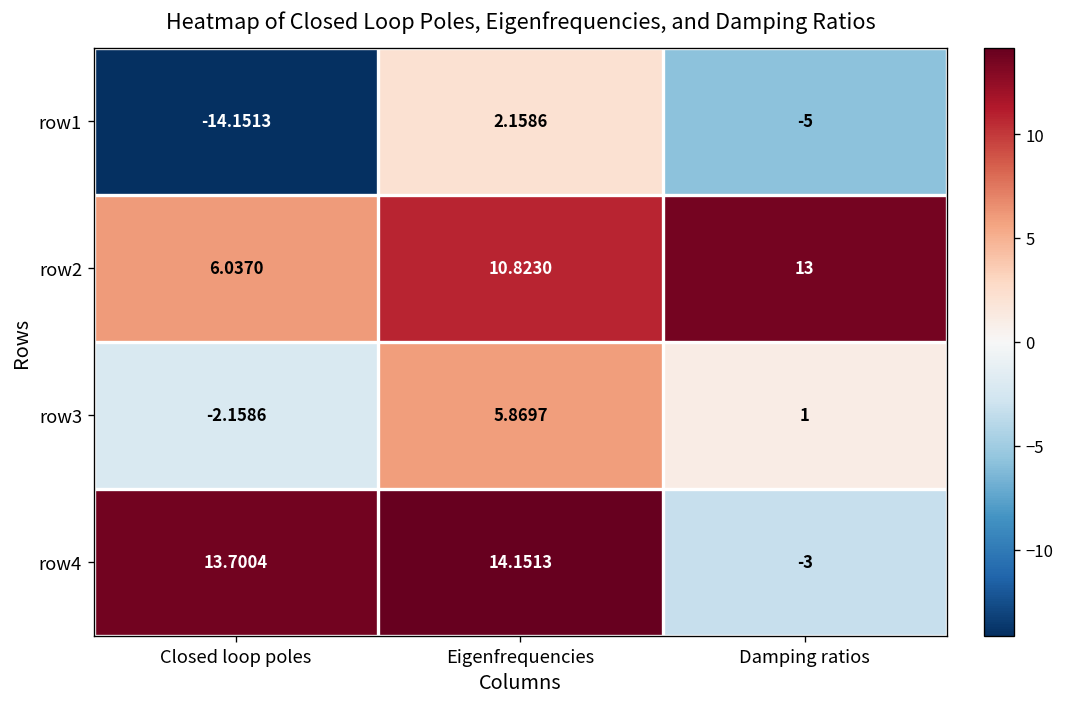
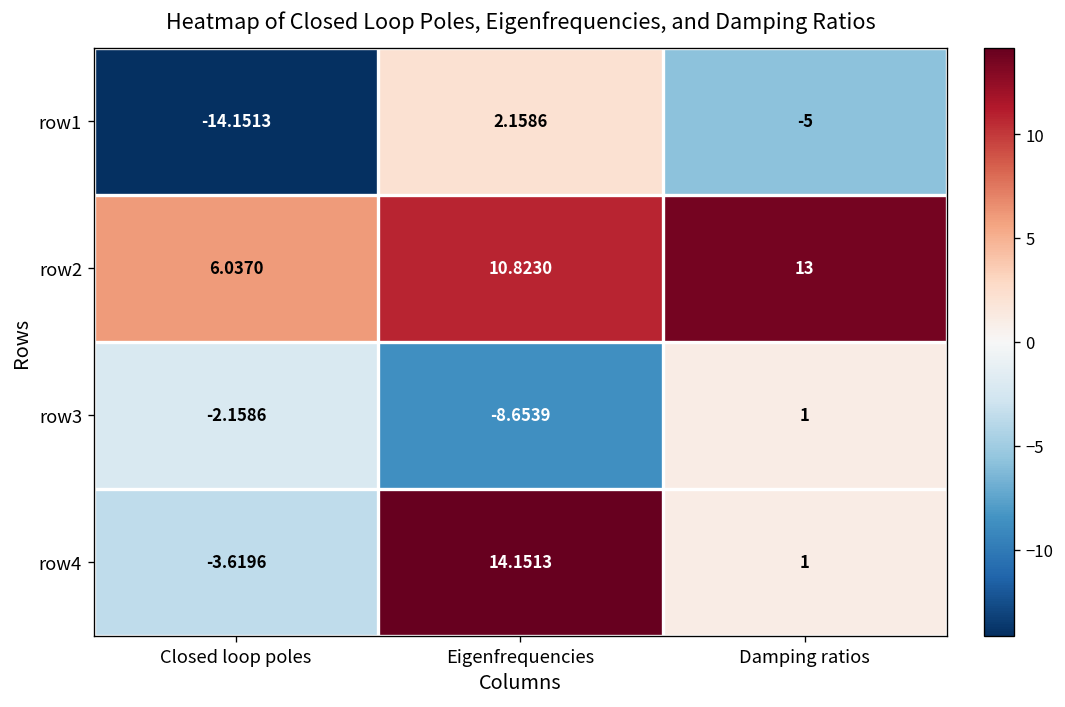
  {
    "row1": {
      "Closed loop poles": -14.1513,
      "Eigenfrequencies": 2.1586,
      "Damping ratios": -5
    },
    "row2": {
      "Closed loop poles": 6.0370,
      "Eigenfrequencies": 10.8230,
      "Damping ratios": 13
    },
    "row3": {
      "Closed loop poles": -2.1586,
-     "Eigenfrequencies": 5.8697,
+     "Eigenfrequencies": -8.6539,
      "Damping ratios": 1
    },
    "row4": {
-     "Closed loop poles": 13.7004,
+     "Closed loop poles": -3.6196,
      "Eigenfrequencies": 14.1513,
-     "Damping ratios": -3
+     "Damping ratios": 1
    }
  }
